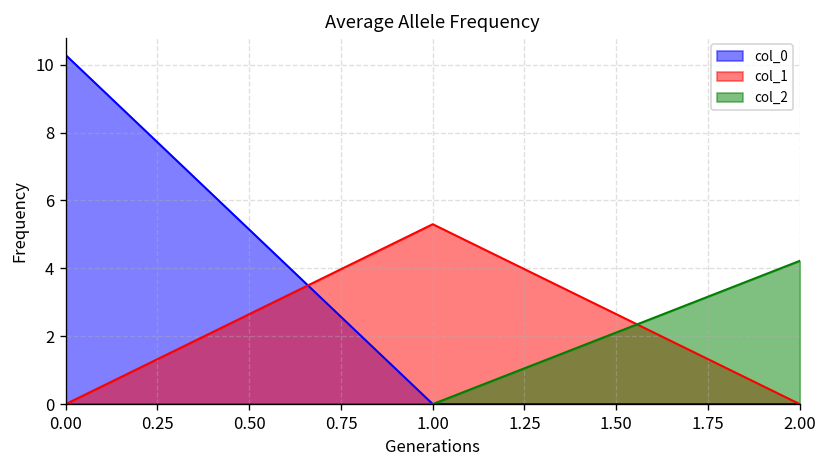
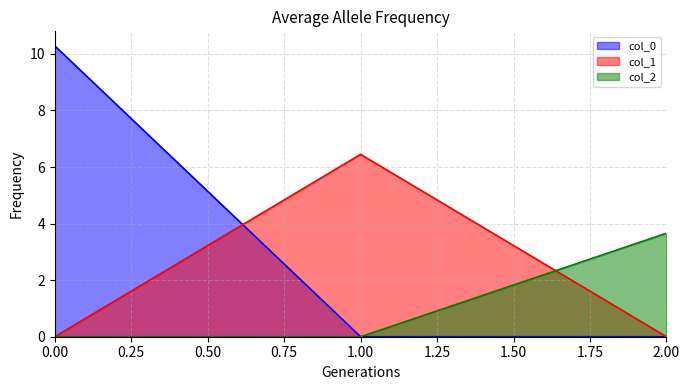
  {
    "col_0": {
      "0.00": 10.3
    },
    "col_1": {
-     "1.00": 5.3
+     "1.00": 6.4
    },
    "col_2": {
-     "2.00": 4.2
+     "2.00": 3.7
    }
  }
